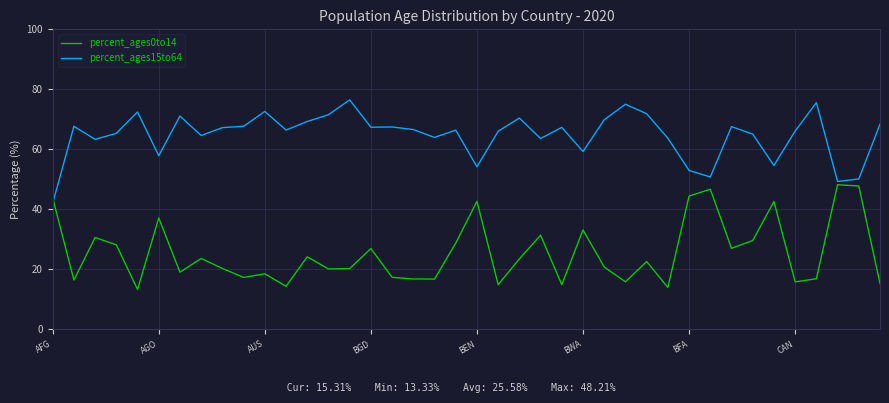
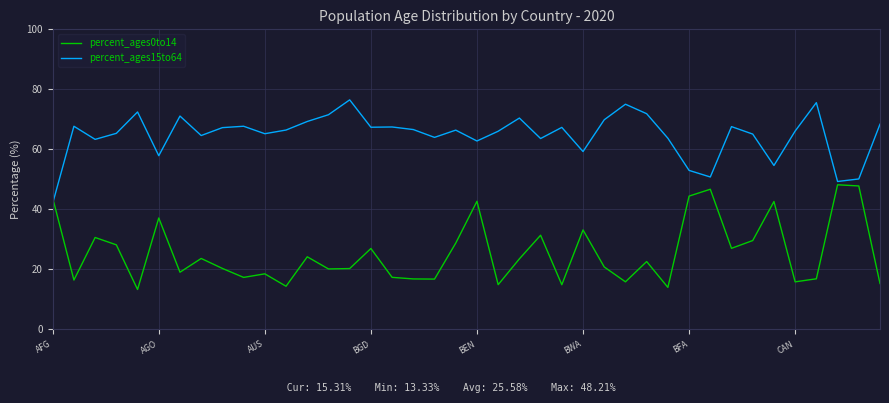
  {
    "percent_ages0to14": {
      "AFG": 44,
      "AGO": 37,
      "AUS": 19,
      "BGD": 27,
      "BEN": 43,
      "BWA": 33,
      "BFA": 44,
      "CAN": 16
    },
    "percent_ages15to64": {
      "AFG": 42,
      "AGO": 58,
-     "AUS": 73,
+     "AUS": 65,
      "BGD": 67,
-     "BEN": 54,
+     "BEN": 63,
      "BWA": 59,
      "BFA": 53,
      "CAN": 66
    }
  }
